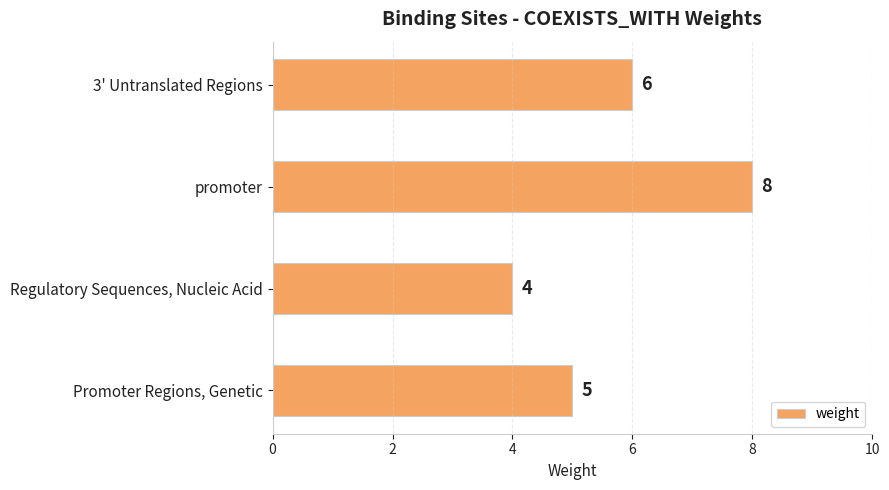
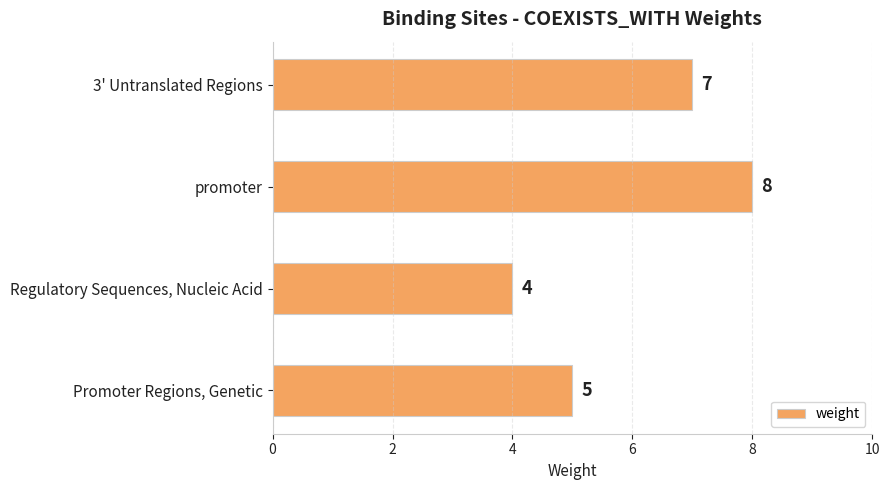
  {
-   "3' Untranslated Regions": 6,
+   "3' Untranslated Regions": 7,
    "promoter": 8,
    "Regulatory Sequences, Nucleic Acid": 4,
    "Promoter Regions, Genetic": 5
  }
